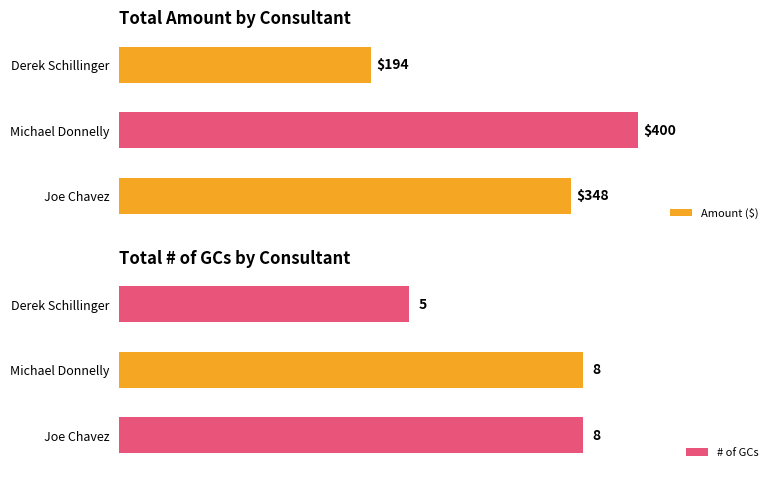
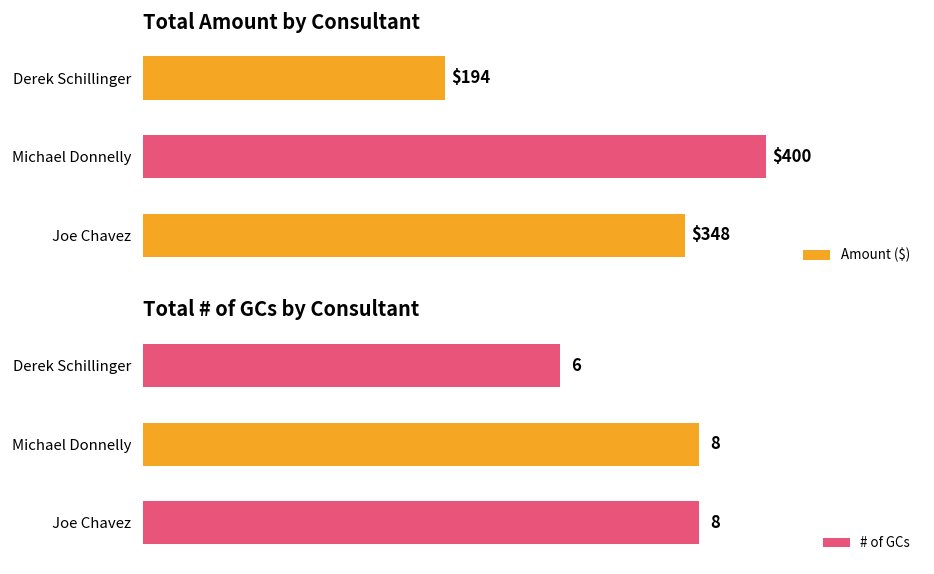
  {
    "Total Amount by Consultant": {
      "Derek Schillinger": "$194",
      "Michael Donnelly": "$400",
      "Joe Chavez": "$348"
    },
    "Total # of GCs by Consultant": {
-     "Derek Schillinger": "5",
+     "Derek Schillinger": "6",
      "Michael Donnelly": "8",
      "Joe Chavez": "8"
    }
  }
